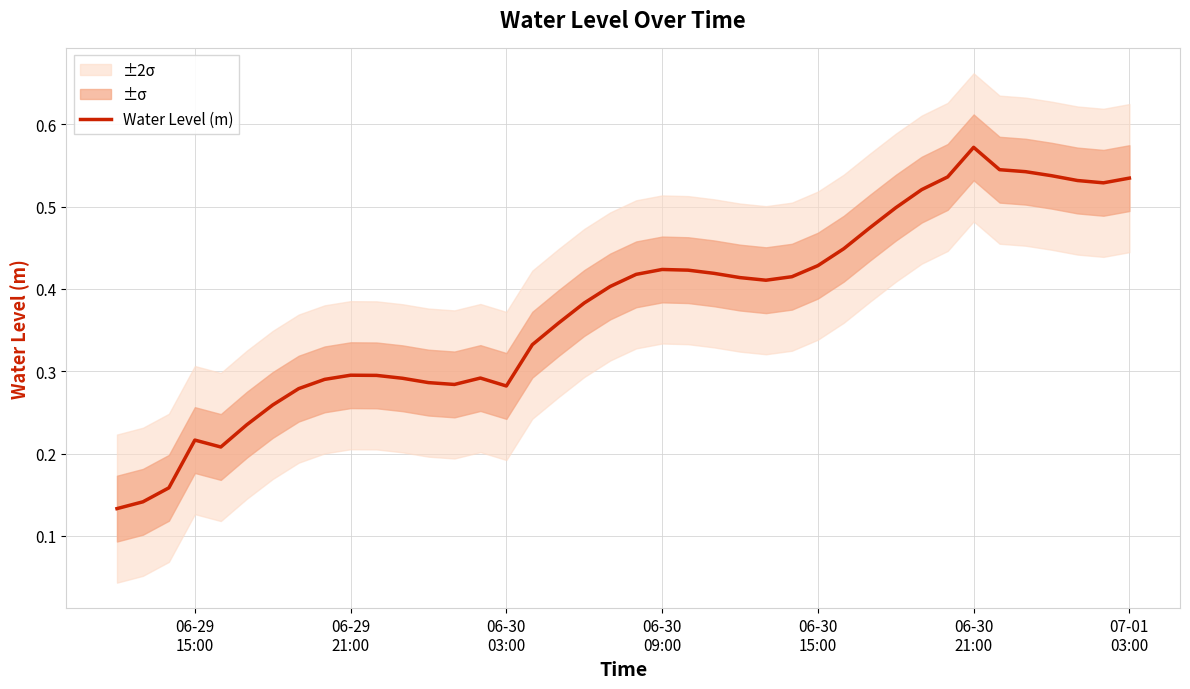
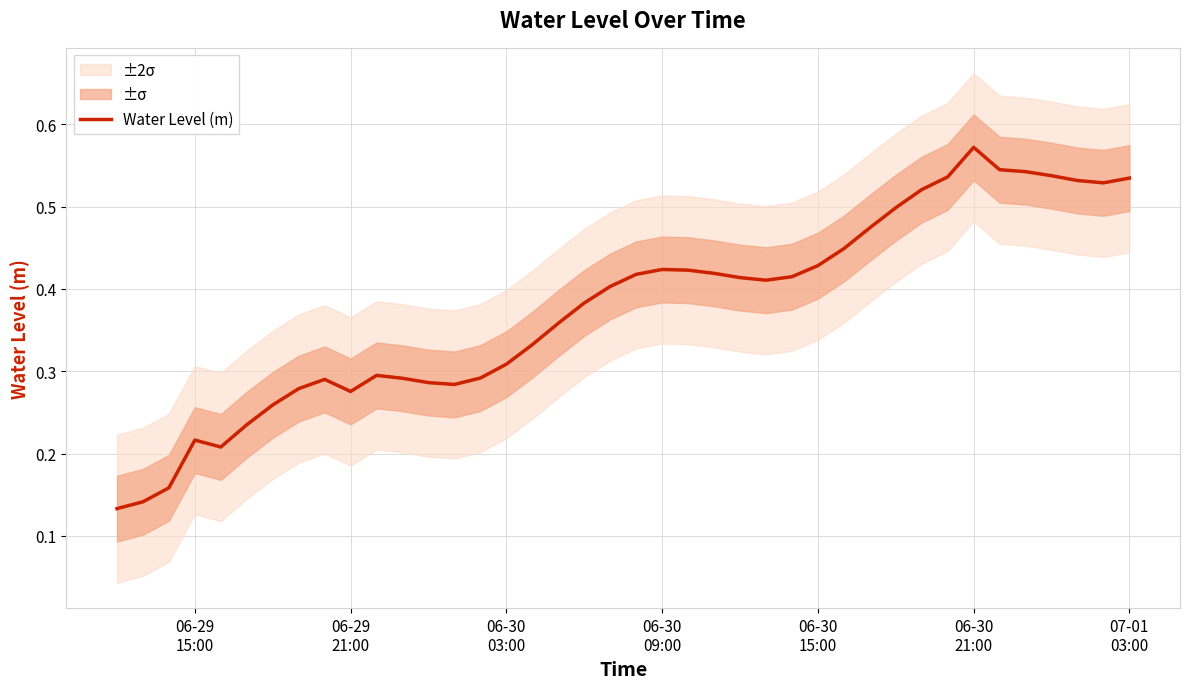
  {
    "Water Level (m)": {
      "06-29 15:00": 0.22,
-     "06-29 21:00": 0.30,
-     "06-30 03:00": 0.28,
+     "06-29 21:00": 0.28,
+     "06-30 03:00": 0.31,
      "06-30 09:00": 0.42,
      "06-30 15:00": 0.43,
      "06-30 21:00": 0.57,
      "07-01 03:00": 0.53
    }
  }
